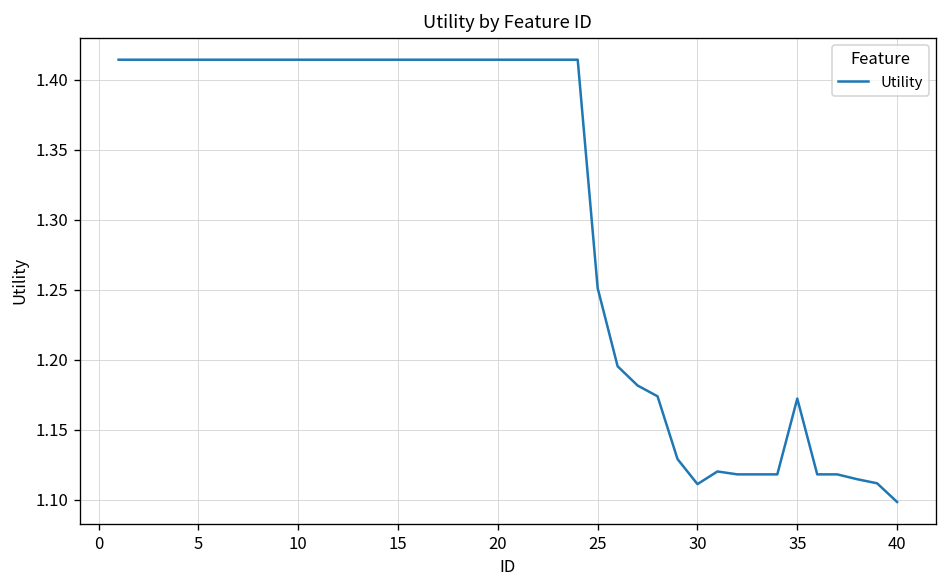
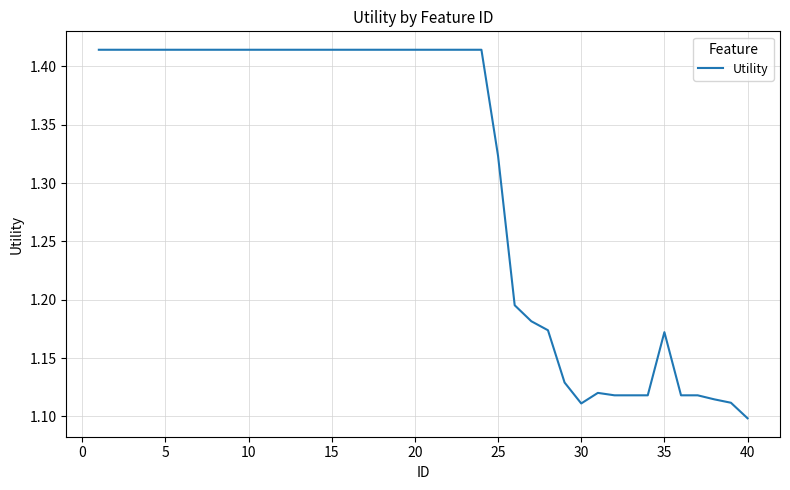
  {
    "5": 1.414,
    "10": 1.414,
    "15": 1.414,
    "20": 1.414,
-   "25": 1.251,
+   "25": 1.323,
    "30": 1.111,
    "35": 1.172,
    "40": 1.098
  }
